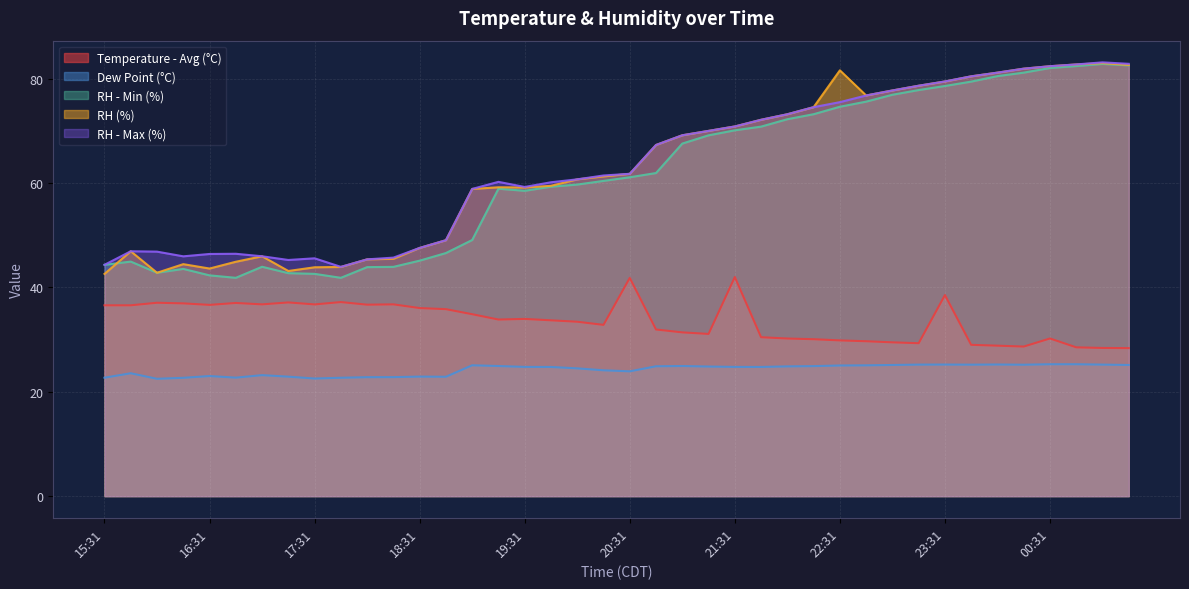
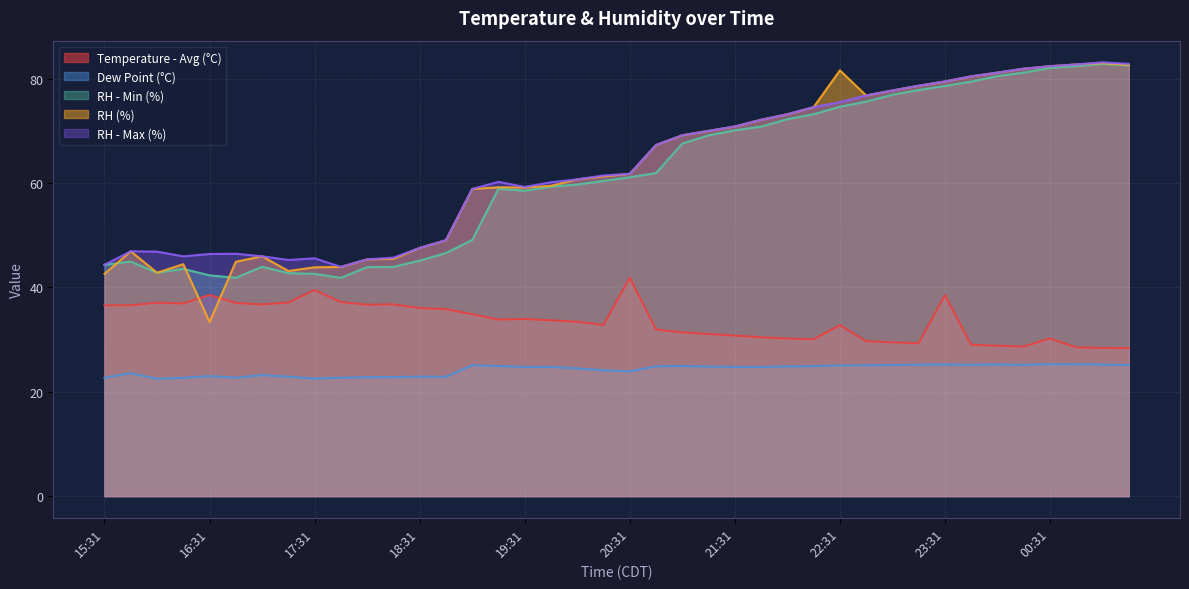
  {
    "Temperature - Avg (°C)": {
      "15:31": 37,
-     "16:31": 37,
-     "17:31": 37,
+     "16:31": 39,
+     "17:31": 40,
      "18:31": 36,
      "19:31": 34,
      "20:31": 42,
-     "21:31": 42,
-     "22:31": 30,
+     "21:31": 31,
+     "22:31": 33,
      "23:31": 39,
      "00:31": 30
    },
    "RH (%)": {
      "15:31": 43,
-     "16:31": 44,
+     "16:31": 33,
      "17:31": 44,
      "22:31": 82
    }
  }
